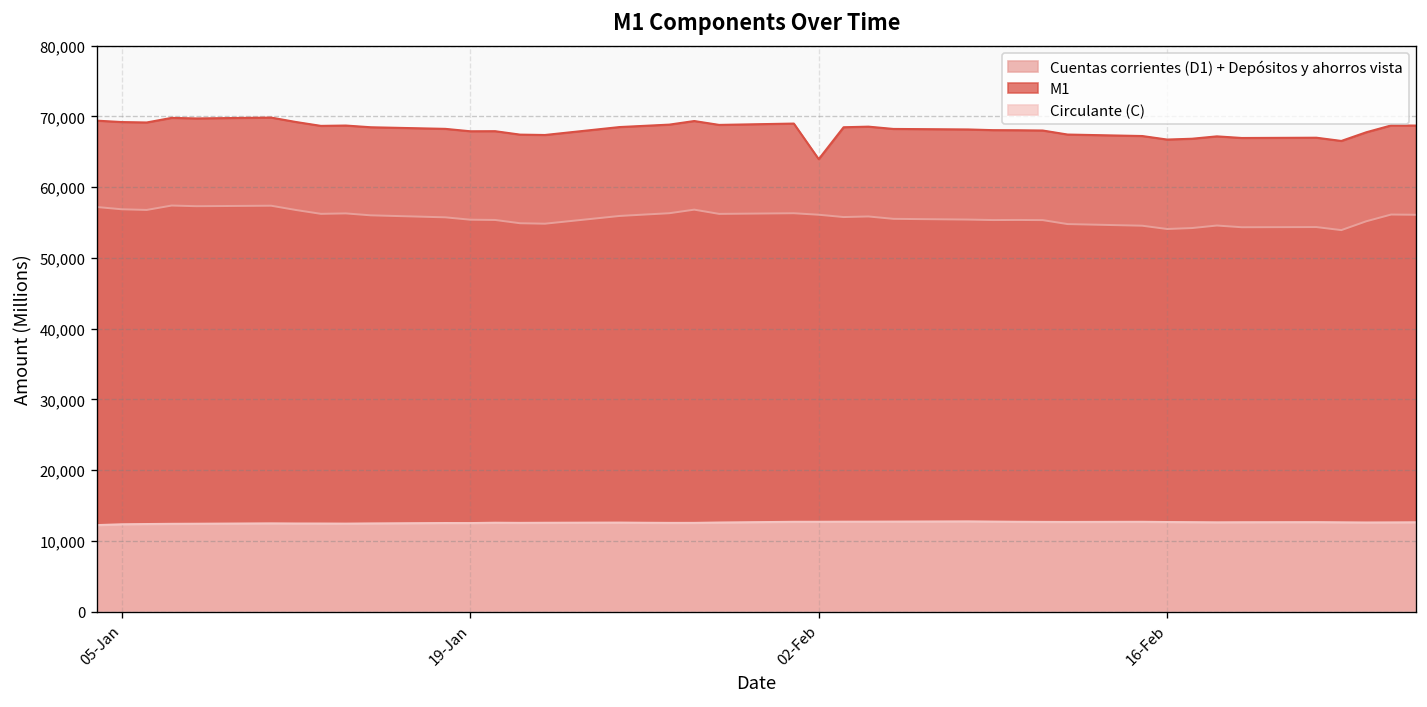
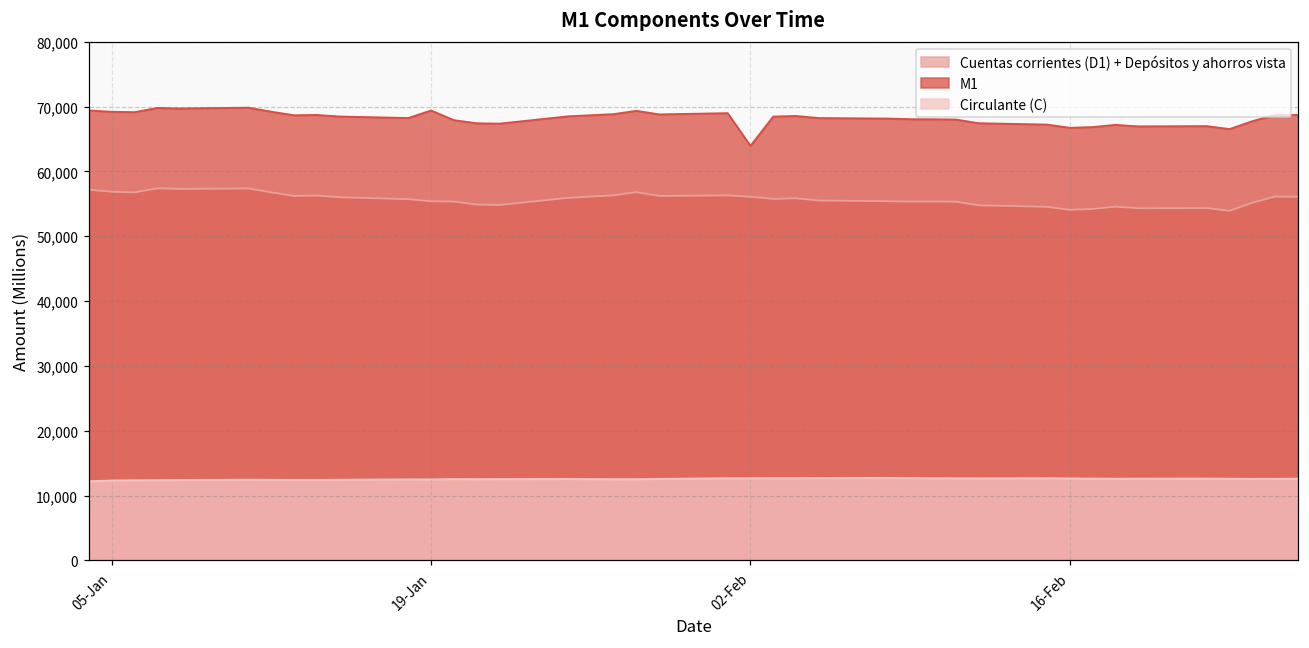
  {
    "M1": {
      "05-Jan": "69,000",
-     "19-Jan": "68,000",
+     "19-Jan": "69,000",
      "02-Feb": "64,000",
      "16-Feb": "67,000"
    }
  }
